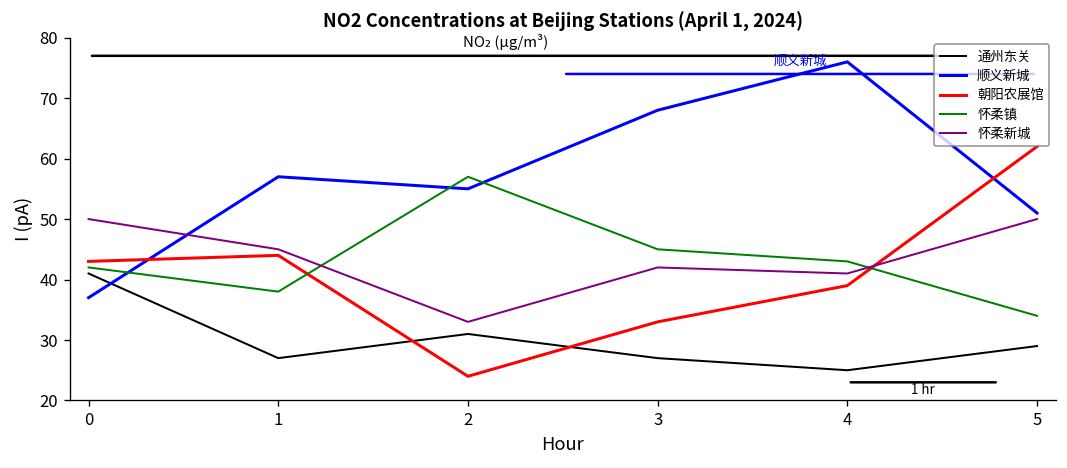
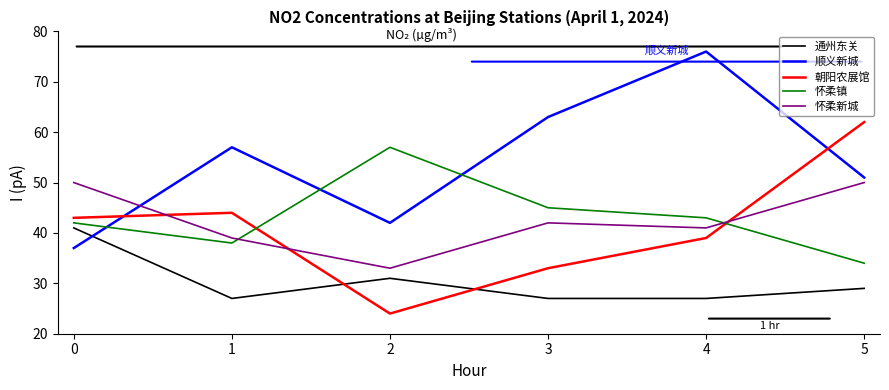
  {
    "通州东关": {
      "0": 41,
      "1": 27,
      "2": 31,
      "3": 27,
-     "4": 25,
+     "4": 27,
      "5": 29
    },
    "顺义新城": {
      "0": 37,
      "1": 57,
-     "2": 55,
-     "3": 68,
+     "2": 42,
+     "3": 63,
      "4": 76,
      "5": 51
    },
    "朝阳农展馆": {
      "0": 43,
      "1": 44,
      "2": 24,
      "3": 33,
      "4": 39,
      "5": 62
    },
    "怀柔镇": {
      "0": 42,
      "1": 38,
      "2": 57,
      "3": 45,
      "4": 43,
      "5": 34
    },
    "怀柔新城": {
      "0": 50,
-     "1": 45,
+     "1": 39,
      "2": 33,
      "3": 42,
      "4": 41,
      "5": 50
    }
  }
